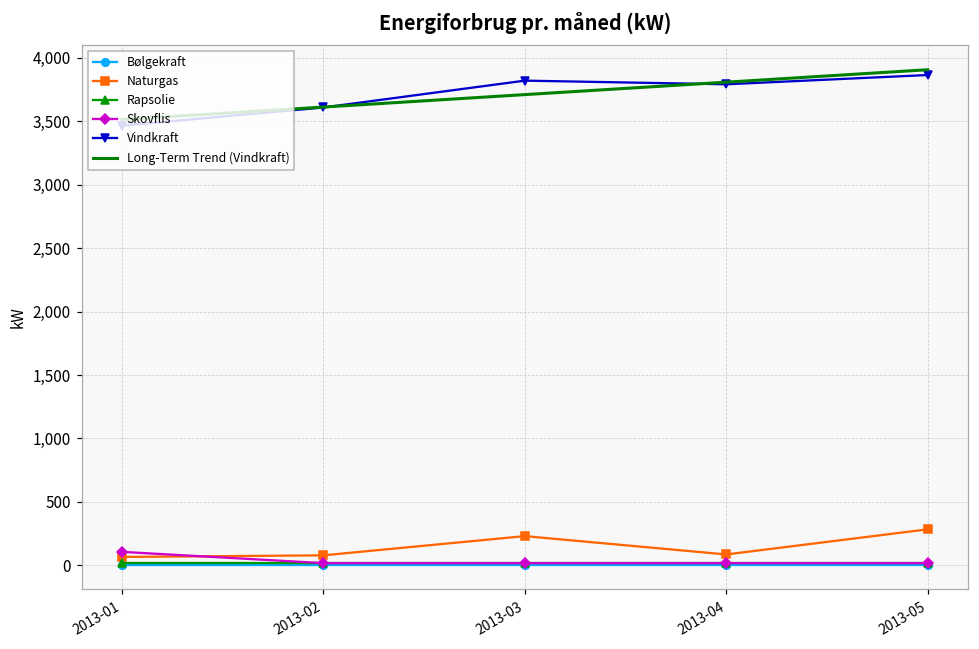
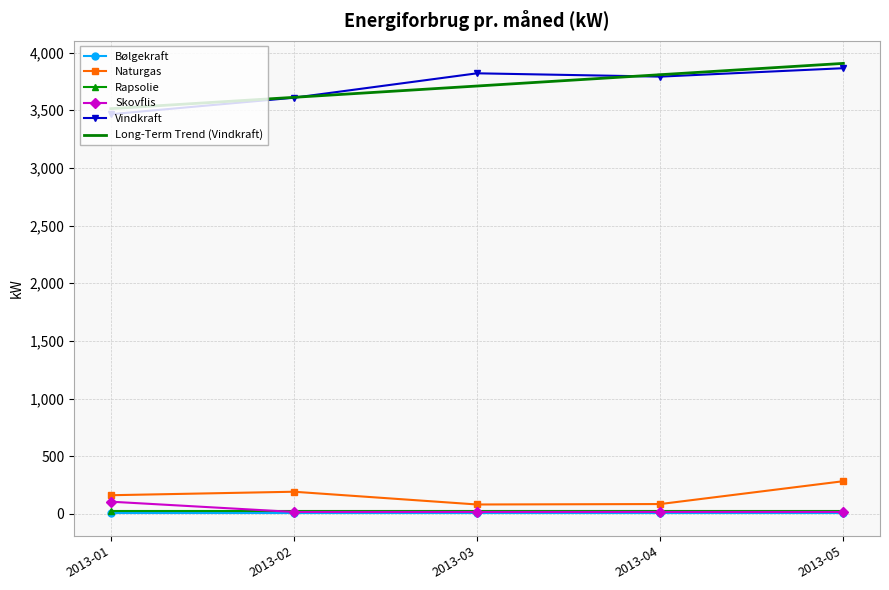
  {
    "Naturgas": {
-     "2013-01": "70",
-     "2013-02": "80",
-     "2013-03": "230",
+     "2013-01": "160",
+     "2013-02": "190",
+     "2013-03": "80",
      "2013-04": "90",
      "2013-05": "280"
    },
    "Skovflis": {
      "2013-01": "110"
    },
    "Vindkraft": {
      "2013-03": "3,820",
      "2013-05": "3,860"
    }
  }
